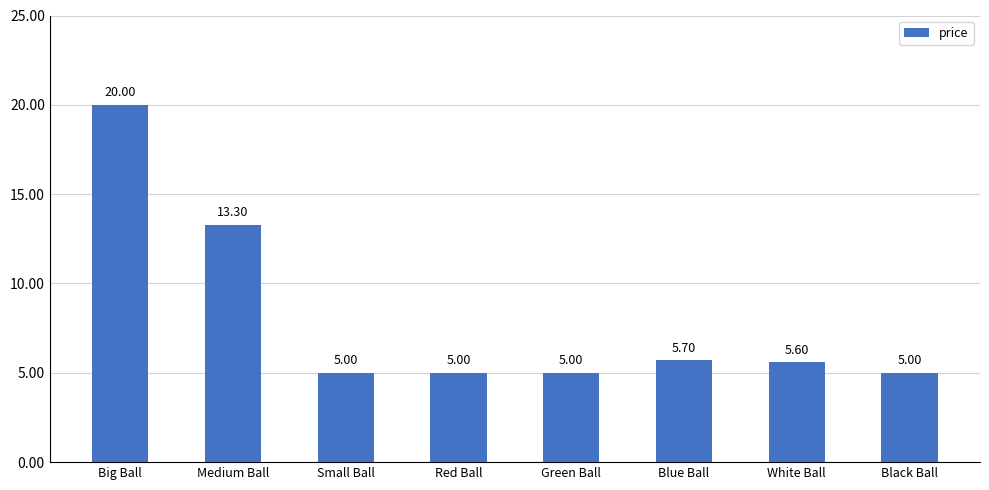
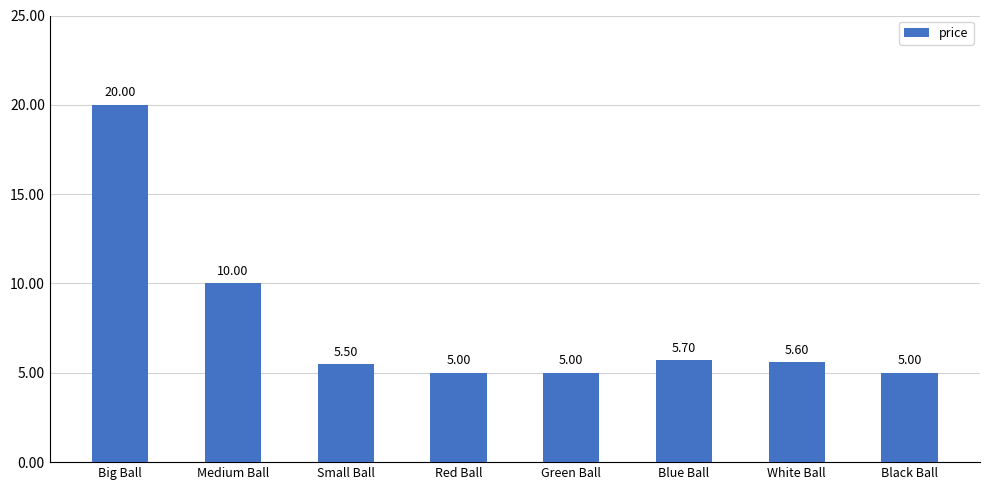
  {
    "Big Ball": 20.00,
-   "Medium Ball": 13.30,
-   "Small Ball": 5.00,
+   "Medium Ball": 10.00,
+   "Small Ball": 5.50,
    "Red Ball": 5.00,
    "Green Ball": 5.00,
    "Blue Ball": 5.70,
    "White Ball": 5.60,
    "Black Ball": 5.00
  }
